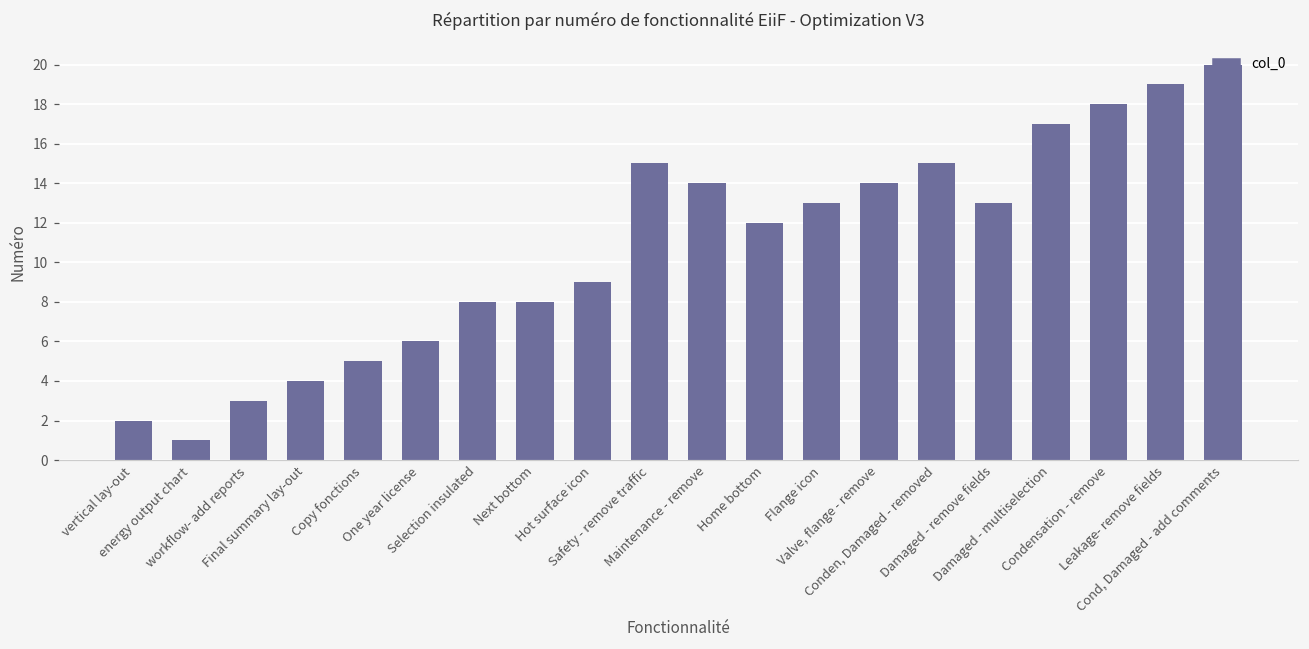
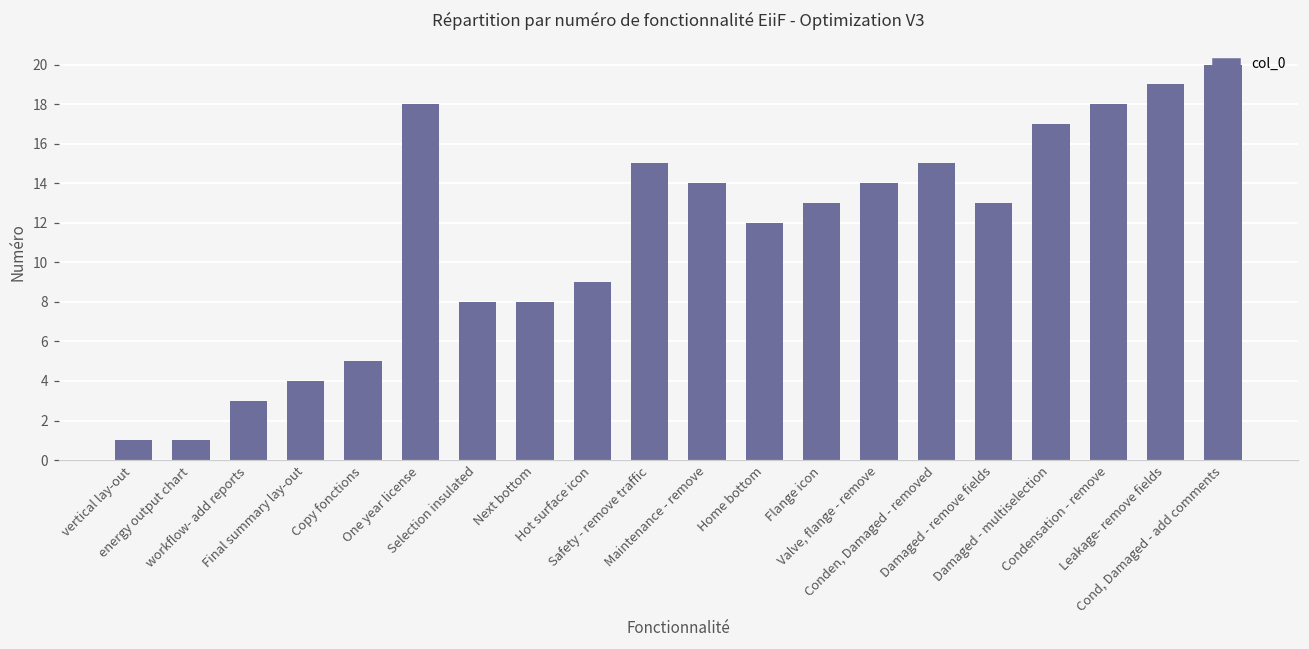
  {
-   "vertical lay-out": 2,
+   "vertical lay-out": 1,
    "energy output chart": 1,
    "workflow- add reports": 3,
    "Final summary lay-out": 4,
    "Copy fonctions": 5,
-   "One year license": 6,
+   "One year license": 18,
    "Selection insulated": 8,
    "Next bottom": 8,
    "Hot surface icon": 9,
    "Safety - remove traffic": 15,
    "Maintenance - remove": 14,
    "Home bottom": 12,
    "Flange icon": 13,
    "Valve, flange - remove": 14,
    "Conden, Damaged - removed": 15,
    "Damaged - remove fields": 13,
    "Damaged - multiselection": 17,
    "Condensation - remove": 18,
    "Leakage- remove fields": 19,
    "Cond, Damaged - add comments": 20
  }
